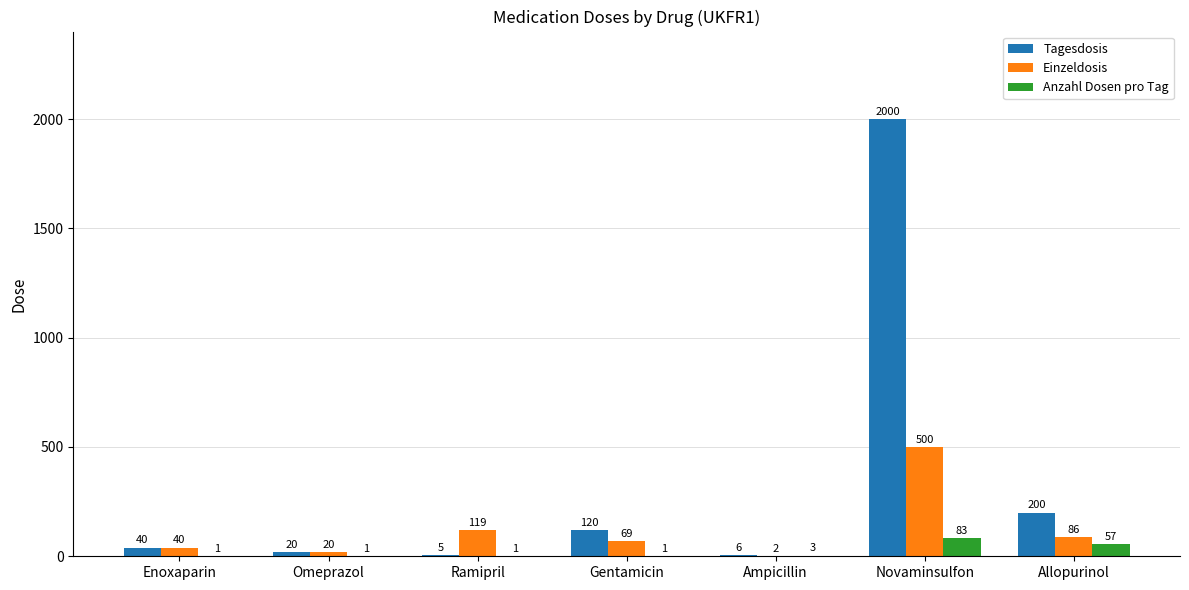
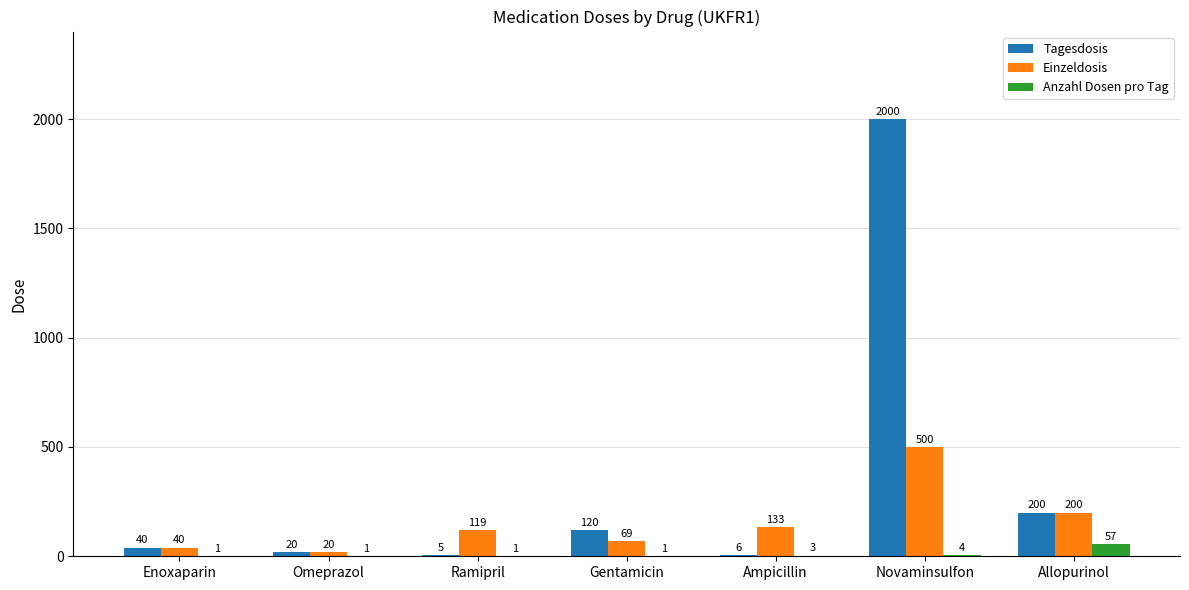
  {
    "Tagesdosis": {
      "Enoxaparin": 40,
      "Omeprazol": 20,
      "Ramipril": 5,
      "Gentamicin": 120,
      "Ampicillin": 6,
      "Novaminsulfon": 2000,
      "Allopurinol": 200
    },
    "Einzeldosis": {
      "Enoxaparin": 40,
      "Omeprazol": 20,
      "Ramipril": 119,
      "Gentamicin": 69,
-     "Ampicillin": 2,
+     "Ampicillin": 133,
      "Novaminsulfon": 500,
-     "Allopurinol": 86
+     "Allopurinol": 200
    },
    "Anzahl Dosen pro Tag": {
      "Enoxaparin": 1,
      "Omeprazol": 1,
      "Ramipril": 1,
      "Gentamicin": 1,
      "Ampicillin": 3,
-     "Novaminsulfon": 83,
+     "Novaminsulfon": 4,
      "Allopurinol": 57
    }
  }
